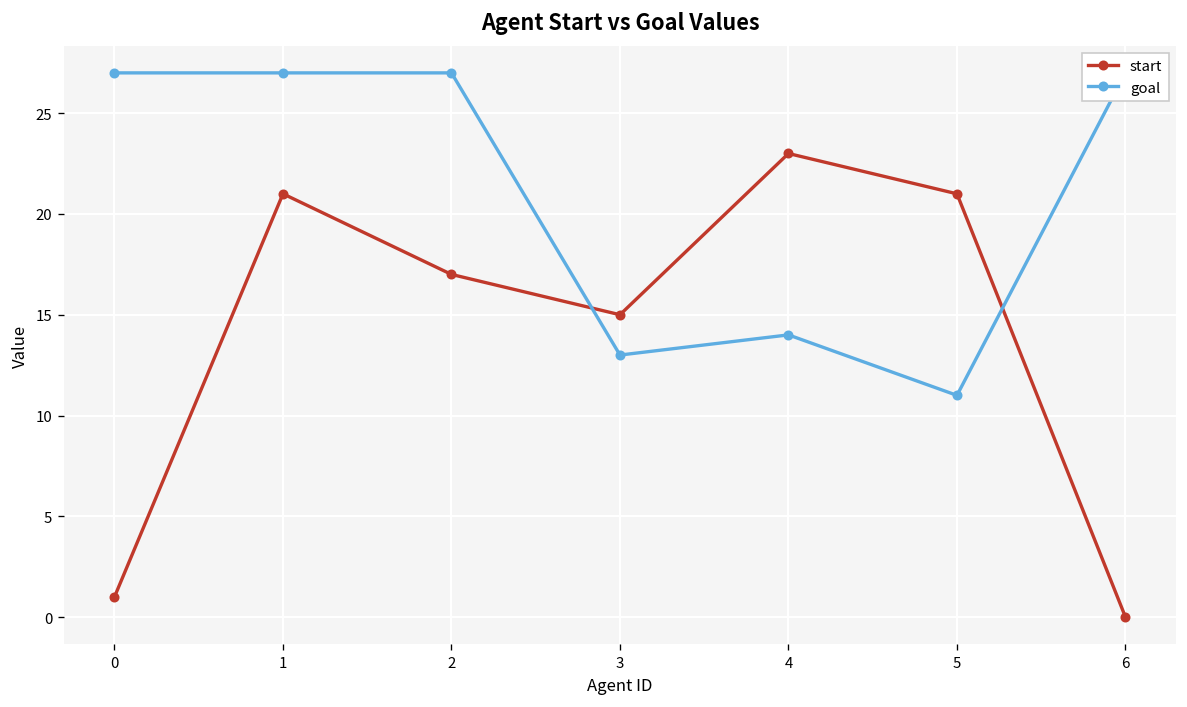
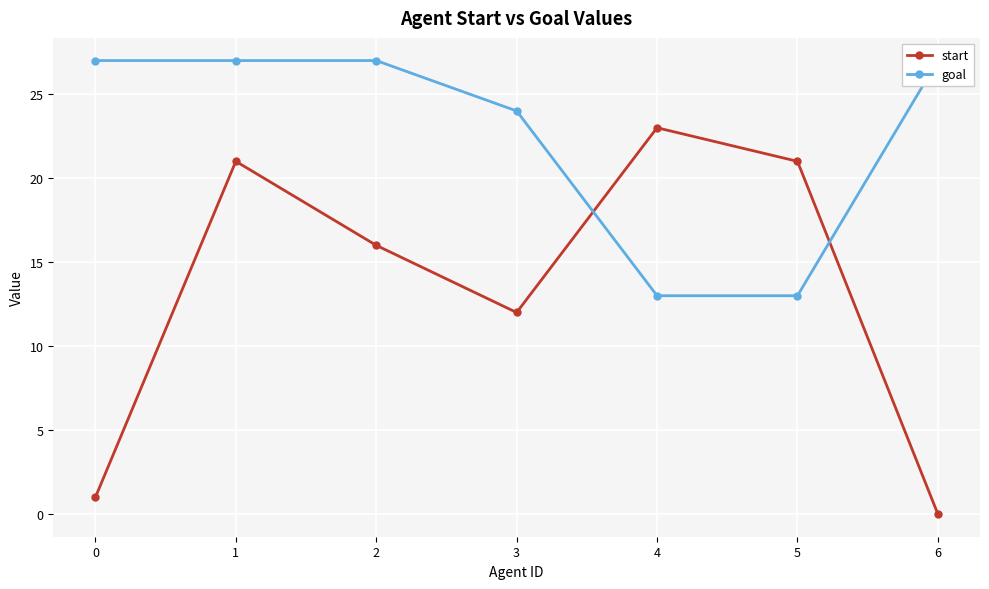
  {
    "start": {
      "0": 1,
      "1": 21,
-     "2": 17,
-     "3": 15,
+     "2": 16,
+     "3": 12,
      "4": 23,
      "5": 21,
      "6": 0
    },
    "goal": {
      "0": 27,
      "1": 27,
      "2": 27,
-     "3": 13,
-     "4": 14,
-     "5": 11
+     "3": 24,
+     "4": 13,
+     "5": 13
    }
  }
